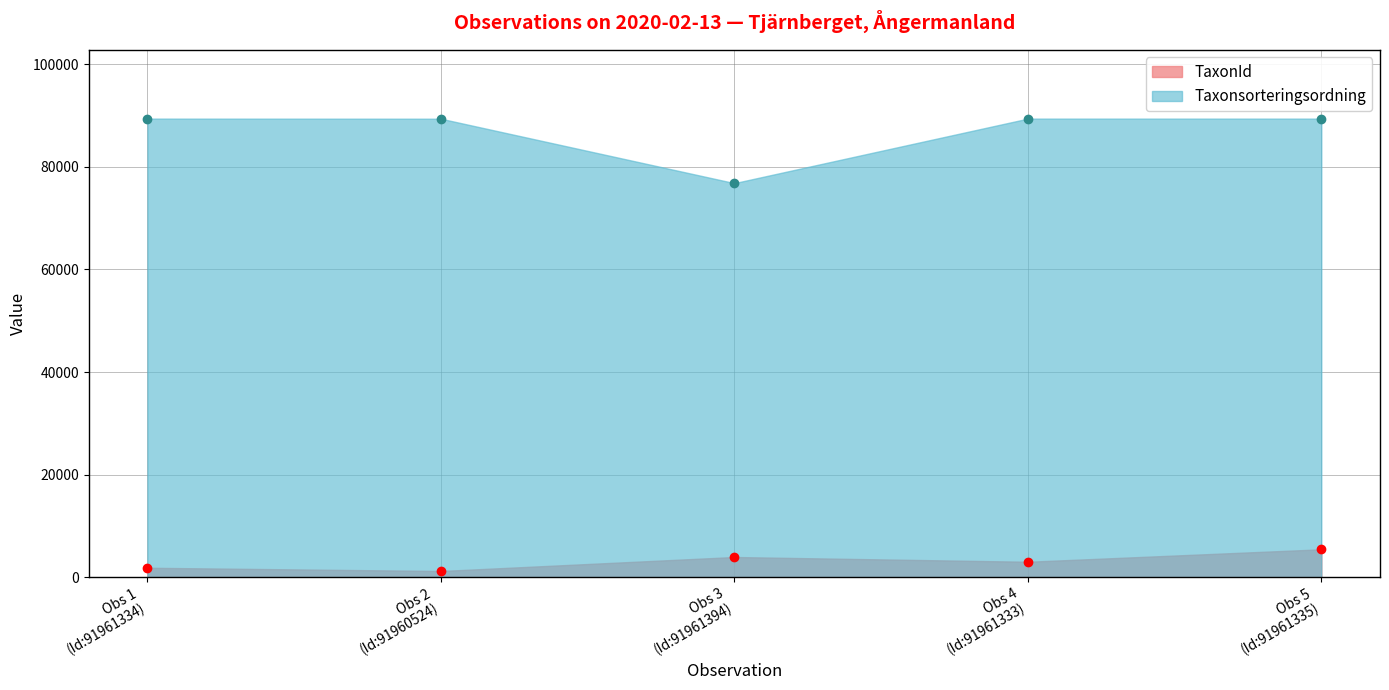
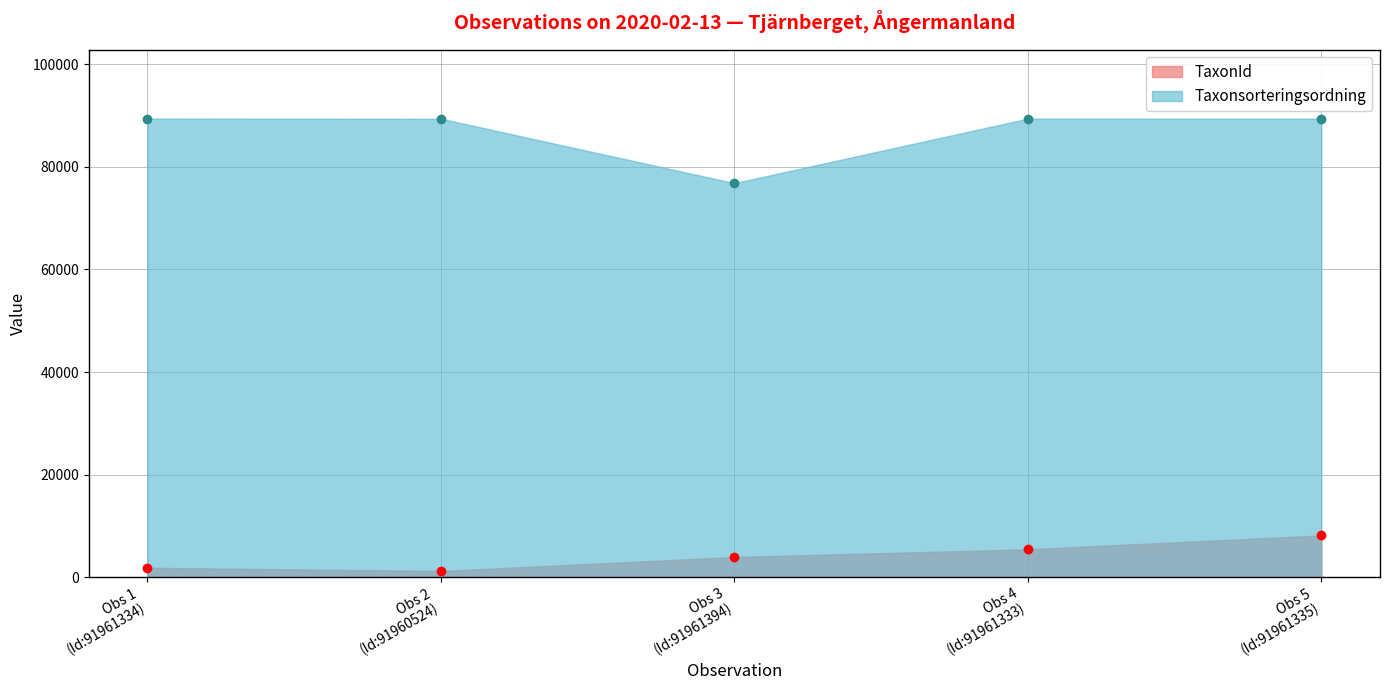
  {
    "TaxonId": {
      "Obs 1 (Id:91961334)": 2000,
      "Obs 2 (Id:91960524)": 1000,
      "Obs 3 (Id:91961394)": 4000,
-     "Obs 4 (Id:91961333)": 3000,
-     "Obs 5 (Id:91961335)": 5000
+     "Obs 4 (Id:91961333)": 5000,
+     "Obs 5 (Id:91961335)": 8000
    },
    "Taxonsorteringsordning": {
      "Obs 1 (Id:91961334)": 89000,
      "Obs 2 (Id:91960524)": 89000,
      "Obs 3 (Id:91961394)": 77000,
      "Obs 4 (Id:91961333)": 89000,
      "Obs 5 (Id:91961335)": 89000
    }
  }
